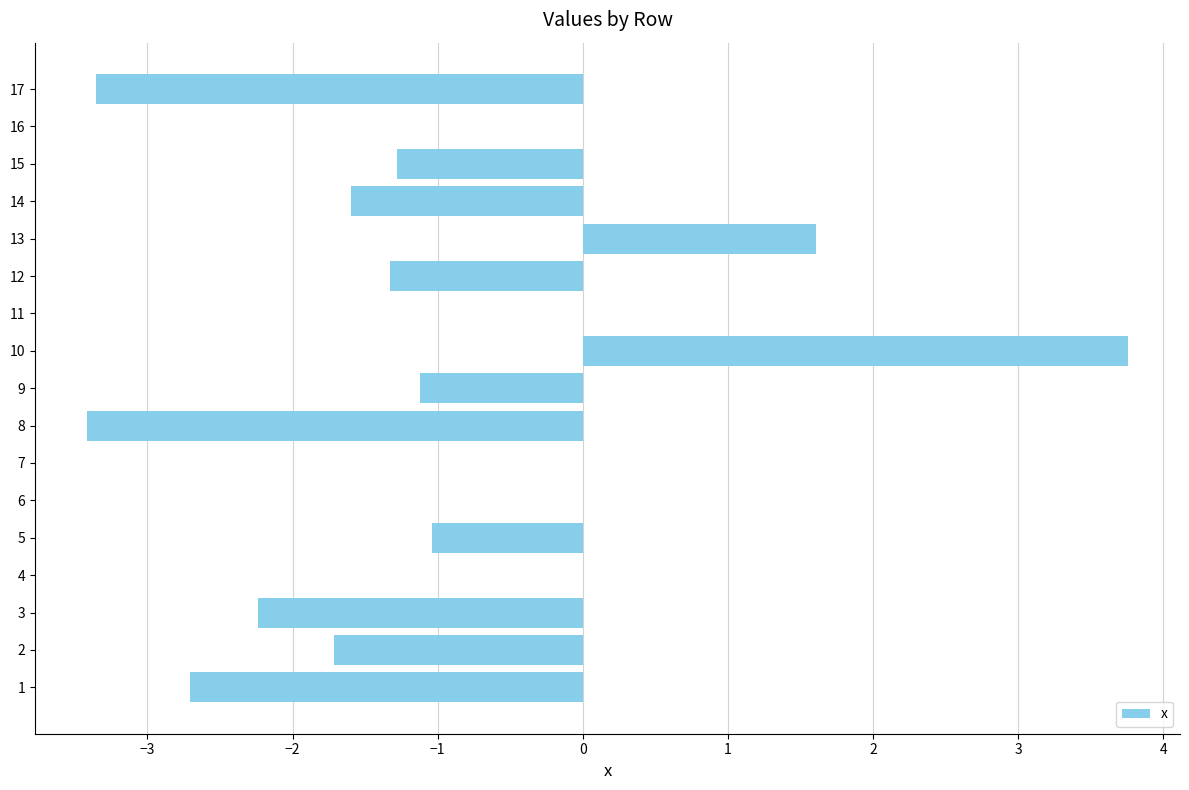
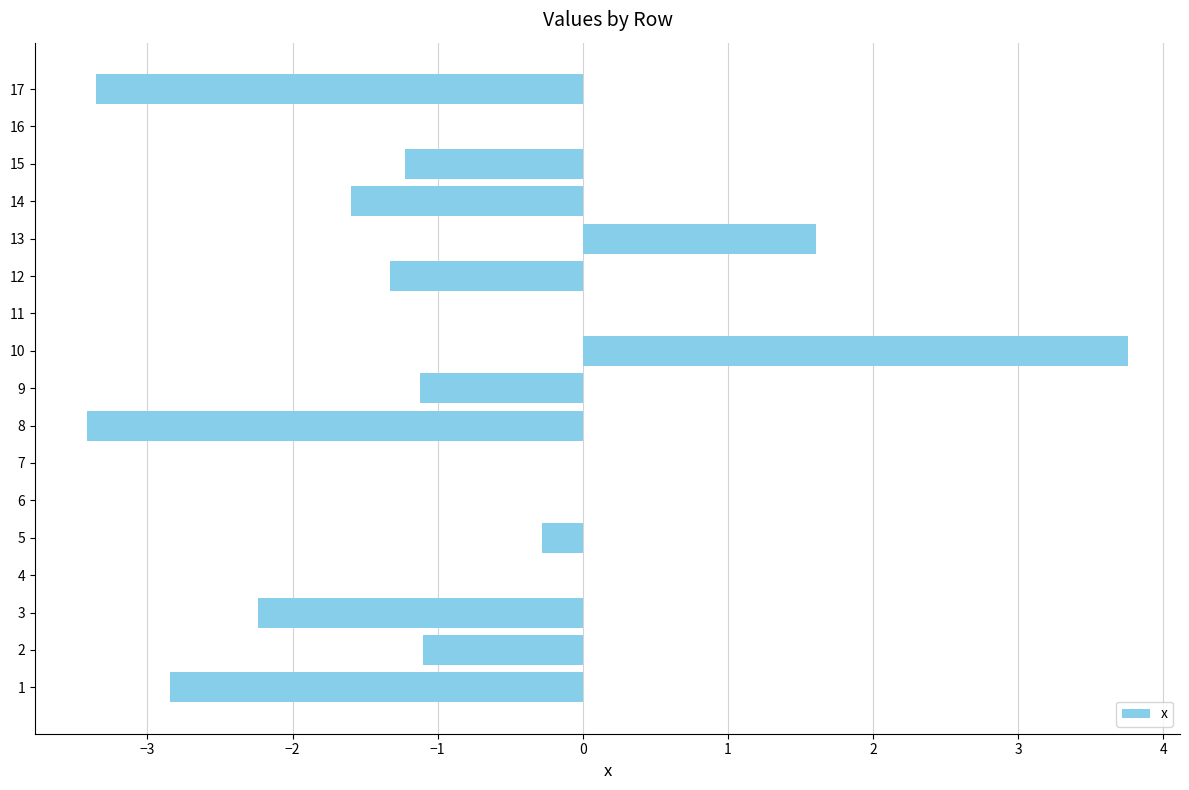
  {
    "17": -3.35,
    "16": 0.00,
-   "15": -1.28,
+   "15": -1.23,
    "14": -1.60,
    "13": 1.61,
    "12": -1.33,
    "11": 0.00,
    "10": 3.76,
    "9": -1.12,
    "8": -3.41,
    "7": 0.00,
    "6": 0.00,
-   "5": -1.04,
+   "5": -0.28,
    "4": 0.00,
    "3": -2.24,
-   "2": -1.71,
-   "1": -2.71
+   "2": -1.10,
+   "1": -2.84
  }
